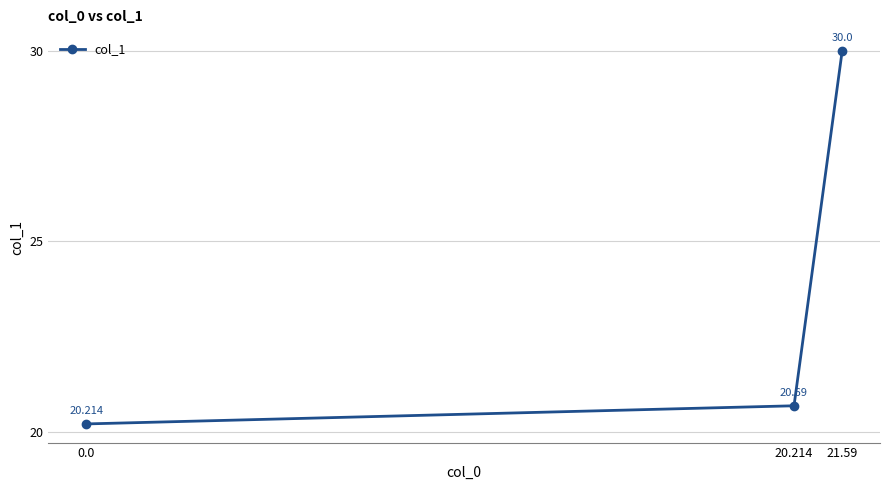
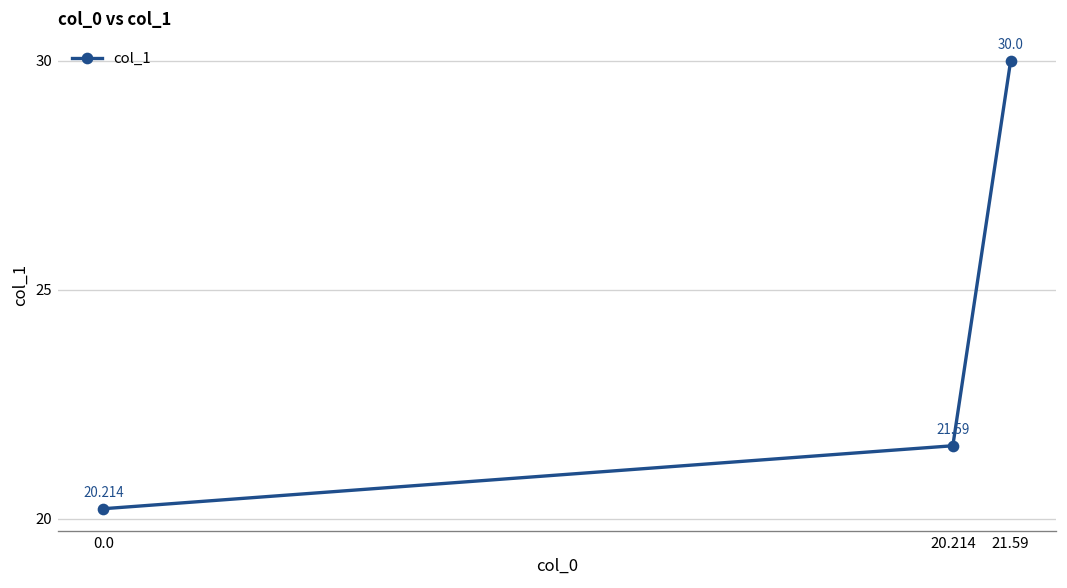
  {
    "0.0": 20.214,
-   "20.214": 20.69,
+   "20.214": 21.59,
    "21.59": 30.0
  }
